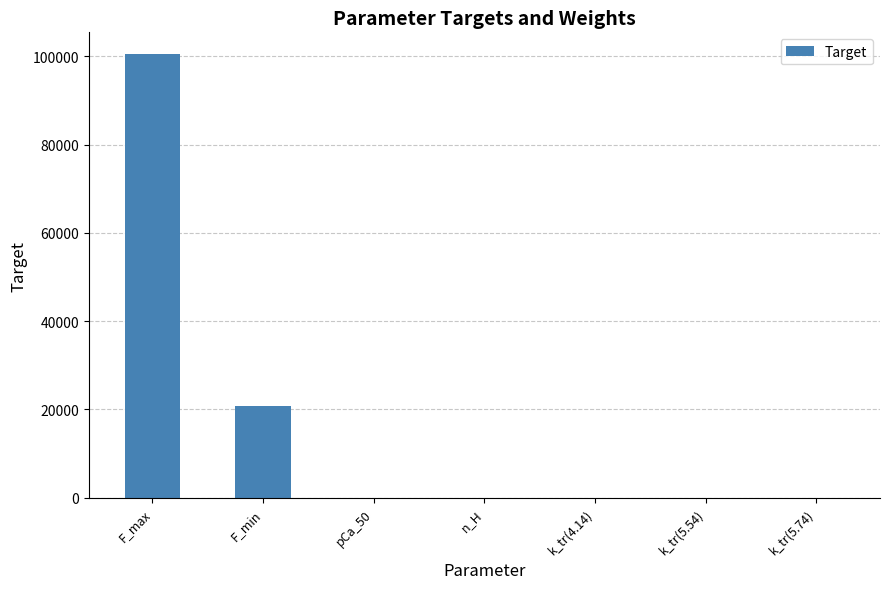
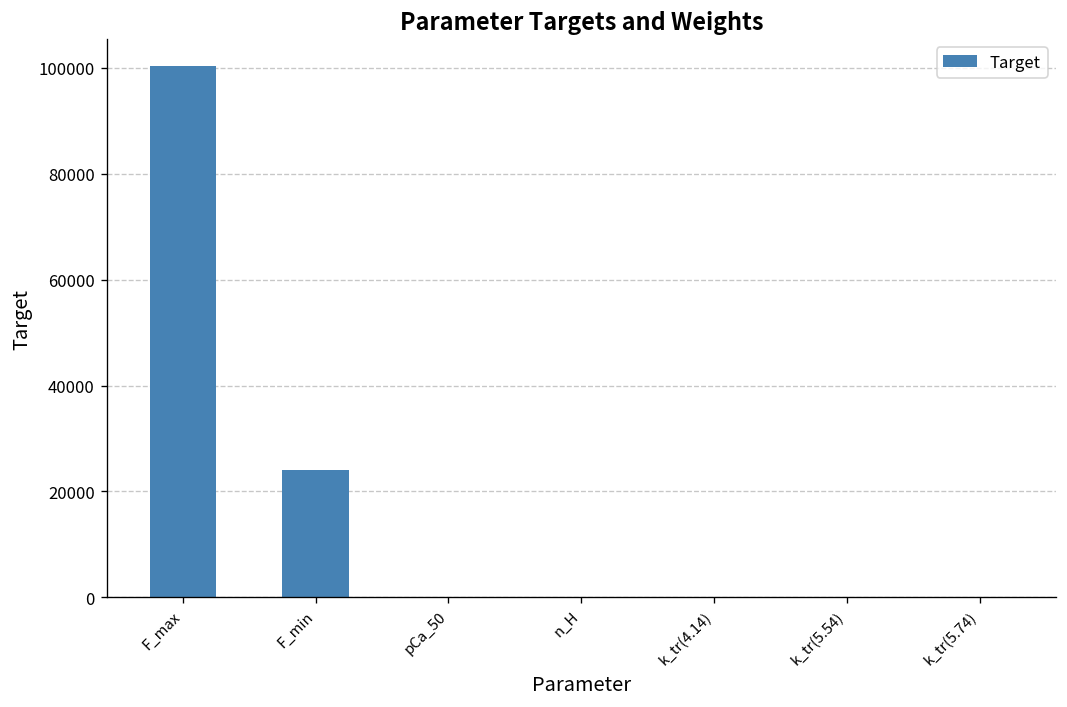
  {
    "F_max": 100000,
-   "F_min": 21000
+   "F_min": 24000
  }
